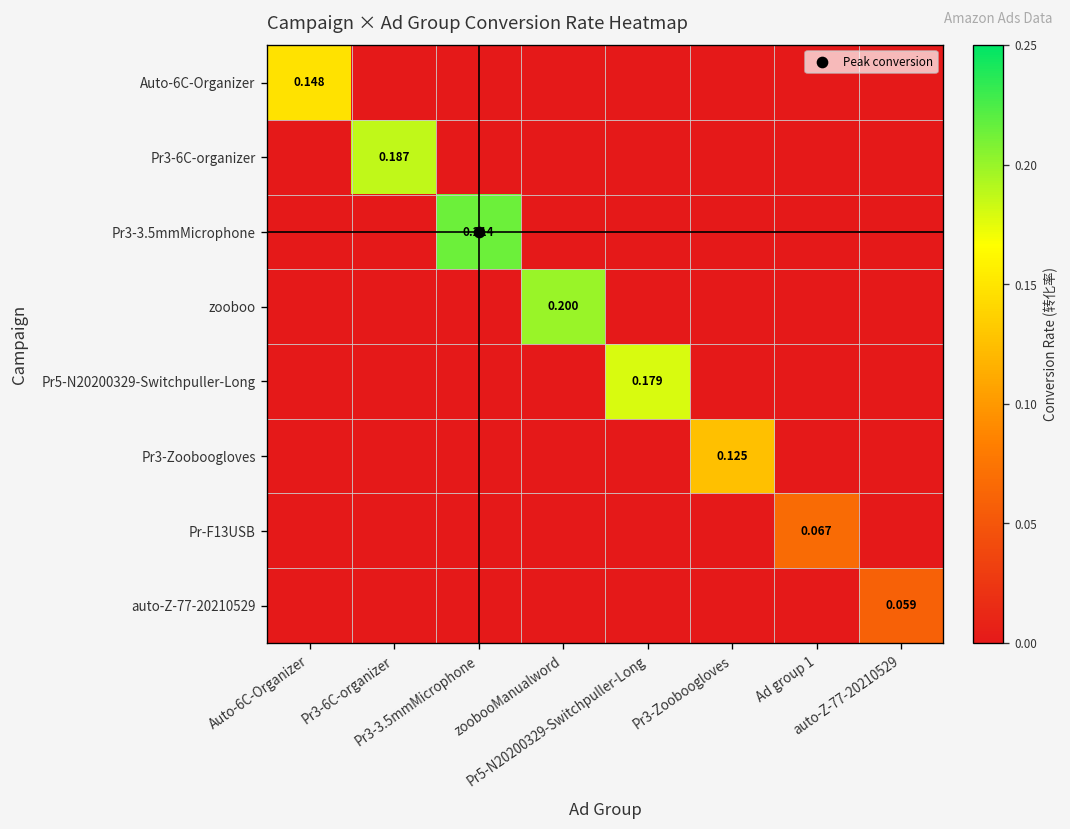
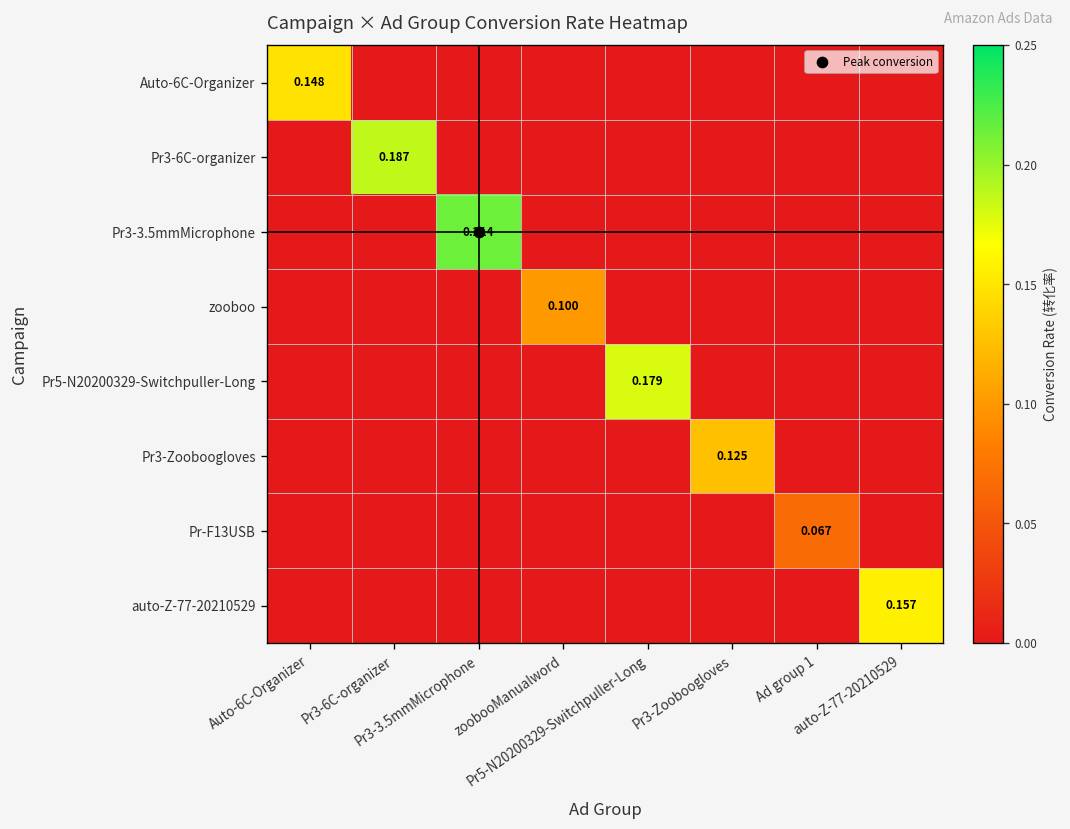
  {
    "Auto-6C-Organizer": {
      "Auto-6C-Organizer": 0.148
    },
    "Pr3-6C-organizer": {
      "Pr3-6C-organizer": 0.187
    },
    "zooboo": {
-     "zoobooManualword": 0.200
+     "zoobooManualword": 0.100
    },
    "Pr5-N20200329-Switchpuller-Long": {
      "Pr5-N20200329-Switchpuller-Long": 0.179
    },
    "Pr3-Zooboogloves": {
      "Pr3-Zooboogloves": 0.125
    },
    "Pr-F13USB": {
      "Ad group 1": 0.067
    },
    "auto-Z-77-20210529": {
-     "auto-Z-77-20210529": 0.059
+     "auto-Z-77-20210529": 0.157
    }
  }
